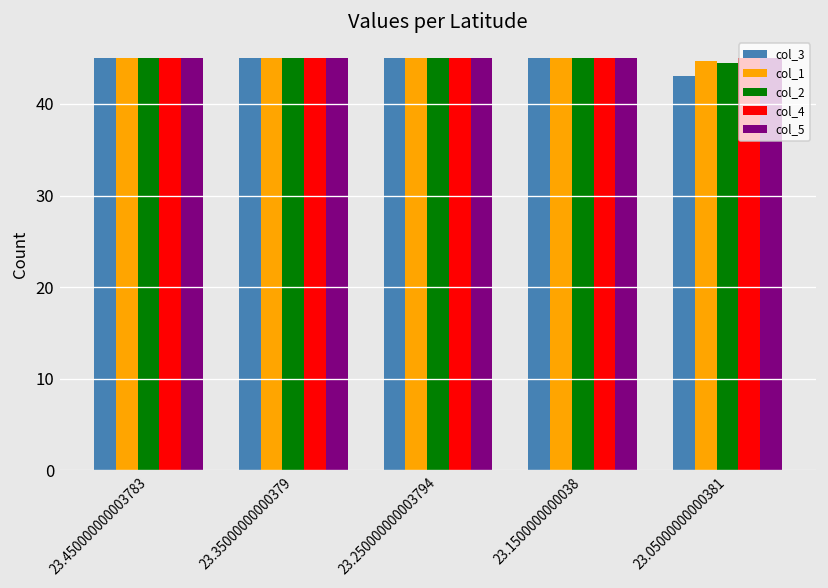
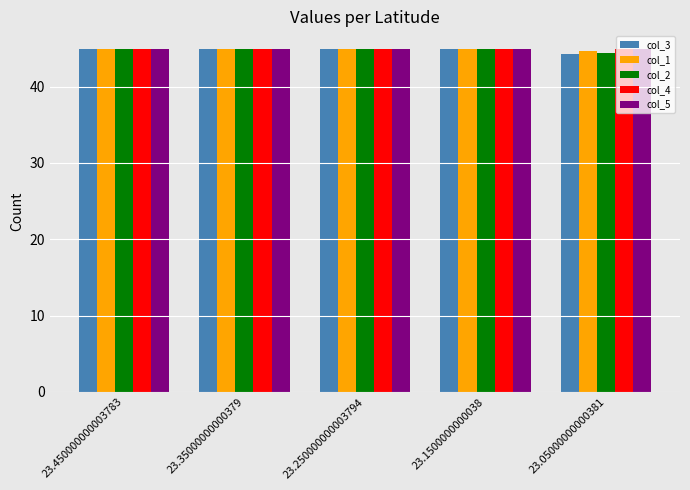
  {
    "col_3": {
      "23.450000000003783": 45,
      "23.35000000000379": 45,
      "23.250000000003794": 45,
      "23.1500000000038": 45,
-     "23.05000000000381": 43
+     "23.05000000000381": 44
    },
    "col_1": {
      "23.450000000003783": 45,
      "23.35000000000379": 45,
      "23.250000000003794": 45,
      "23.1500000000038": 45,
      "23.05000000000381": 45
    },
    "col_2": {
      "23.450000000003783": 45,
      "23.35000000000379": 45,
      "23.250000000003794": 45,
      "23.1500000000038": 45,
      "23.05000000000381": 44
    },
    "col_4": {
      "23.450000000003783": 45,
      "23.35000000000379": 45,
      "23.250000000003794": 45,
      "23.1500000000038": 45
    },
    "col_5": {
      "23.450000000003783": 45,
      "23.35000000000379": 45,
      "23.250000000003794": 45,
      "23.1500000000038": 45
    }
  }
